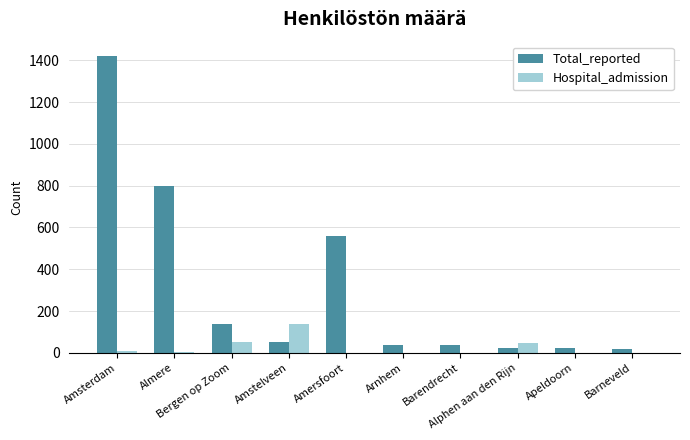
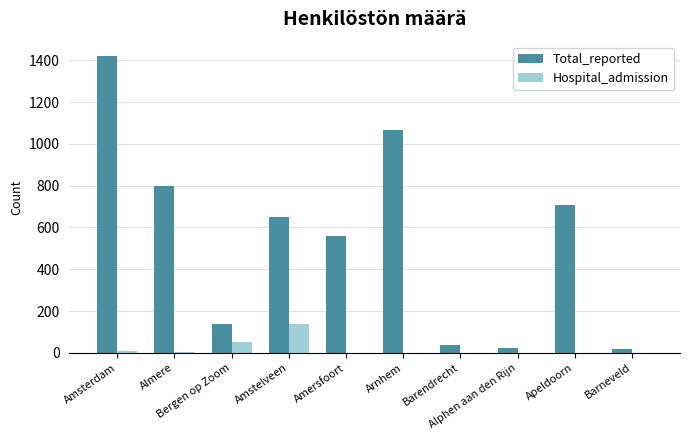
  {
    "Total_reported": {
      "Amsterdam": 1420,
      "Almere": 800,
      "Bergen op Zoom": 140,
-     "Amstelveen": 50,
+     "Amstelveen": 650,
      "Amersfoort": 560,
-     "Arnhem": 40,
+     "Arnhem": 1060,
      "Barendrecht": 40,
      "Alphen aan den Rijn": 20,
-     "Apeldoorn": 20,
+     "Apeldoorn": 710,
      "Barneveld": 20
    },
    "Hospital_admission": {
      "Bergen op Zoom": 50,
      "Amstelveen": 140,
      "Amersfoort": 0,
      "Arnhem": 0,
      "Barendrecht": 0,
-     "Alphen aan den Rijn": 50,
+     "Alphen aan den Rijn": 0,
      "Apeldoorn": 0,
      "Barneveld": 0
    }
  }
